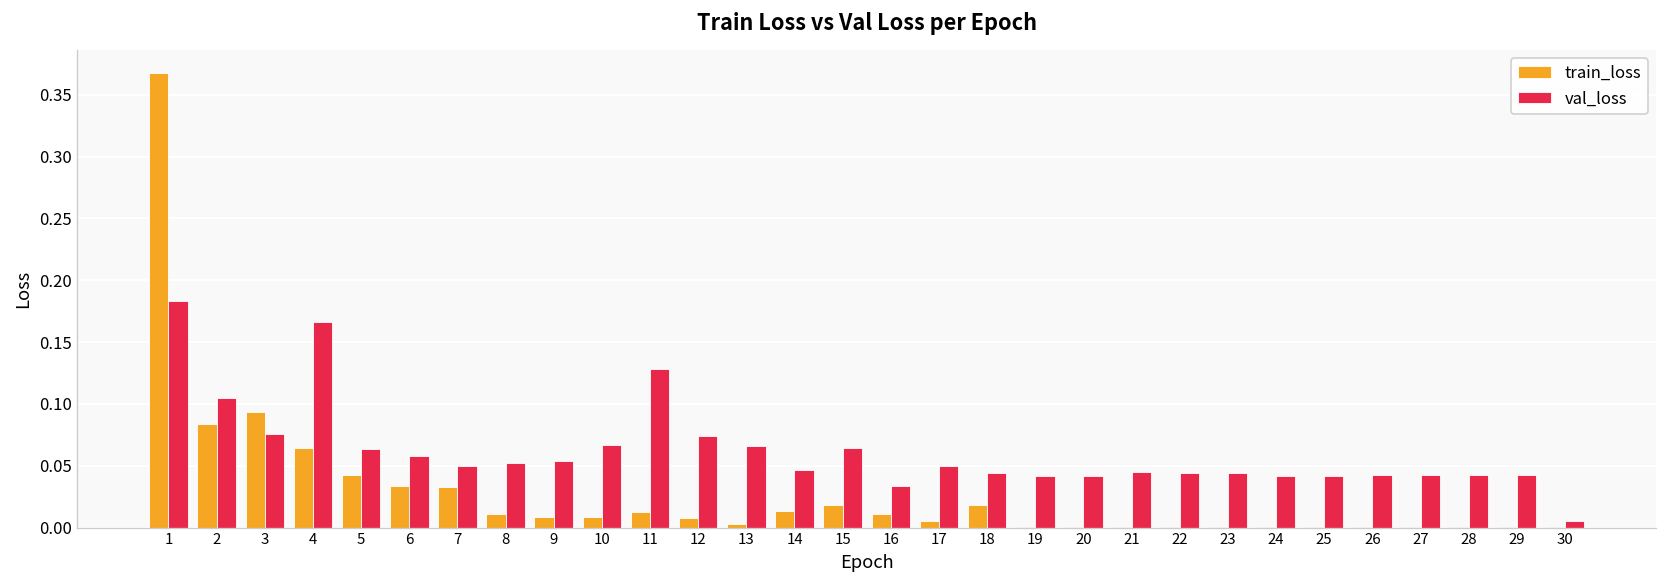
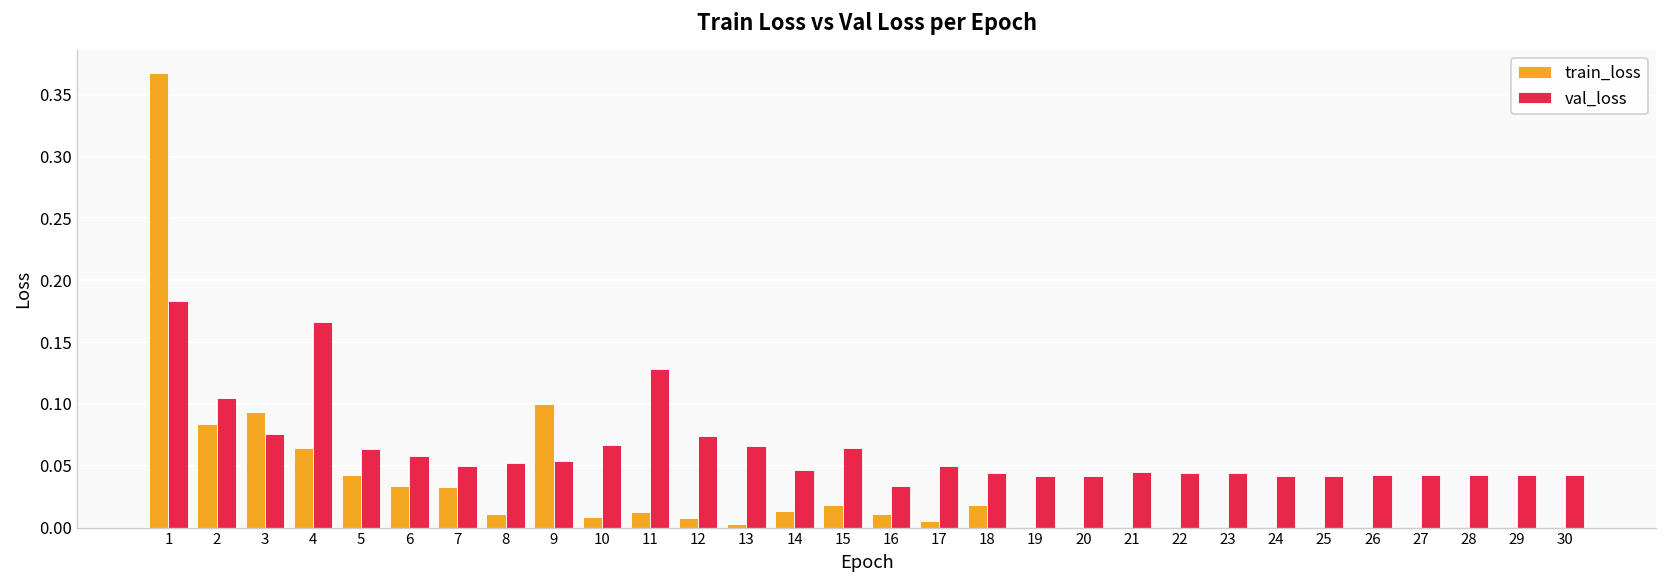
  {
    "train_loss": {
      "1": 0.368,
      "2": 0.084,
      "3": 0.093,
      "4": 0.065,
      "5": 0.043,
      "6": 0.034,
      "7": 0.033,
      "8": 0.011,
-     "9": 0.008,
+     "9": 0.100,
      "10": 0.009,
      "11": 0.012,
      "12": 0.008,
      "13": 0.003,
      "14": 0.014,
      "15": 0.018,
      "16": 0.011,
      "17": 0.005,
      "18": 0.018
    },
    "val_loss": {
      "1": 0.183,
      "2": 0.104,
      "3": 0.075,
      "4": 0.166,
      "5": 0.064,
      "6": 0.058,
      "7": 0.049,
      "8": 0.052,
      "9": 0.053,
      "10": 0.067,
      "11": 0.128,
      "12": 0.074,
      "13": 0.066,
      "14": 0.047,
      "15": 0.064,
      "16": 0.034,
      "17": 0.049,
      "18": 0.044,
      "19": 0.041,
      "20": 0.042,
      "21": 0.045,
      "22": 0.044,
      "23": 0.044,
      "24": 0.042,
      "25": 0.042,
      "26": 0.042,
      "27": 0.042,
      "28": 0.042,
      "29": 0.042,
-     "30": 0.005
+     "30": 0.043
    }
  }
